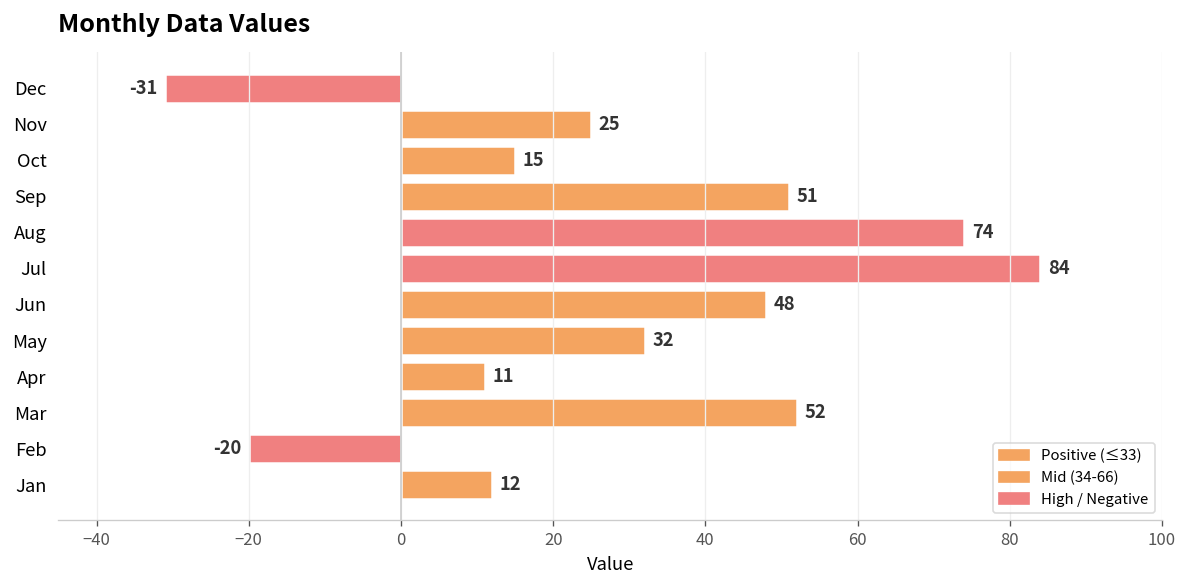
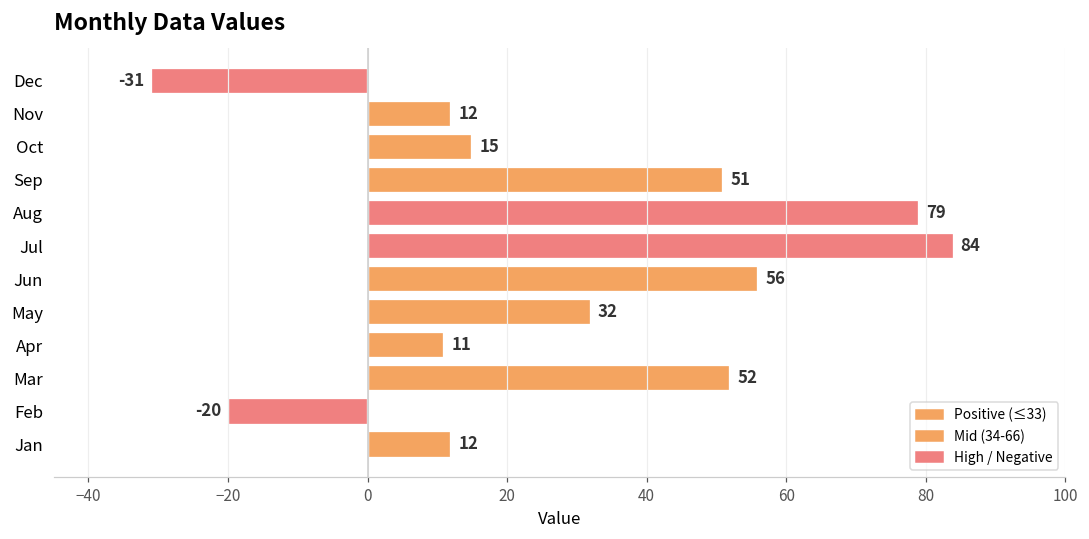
  {
    "Dec": -31,
-   "Nov": 25,
+   "Nov": 12,
    "Oct": 15,
    "Sep": 51,
-   "Aug": 74,
+   "Aug": 79,
    "Jul": 84,
-   "Jun": 48,
+   "Jun": 56,
    "May": 32,
    "Apr": 11,
    "Mar": 52,
    "Feb": -20,
    "Jan": 12
  }
